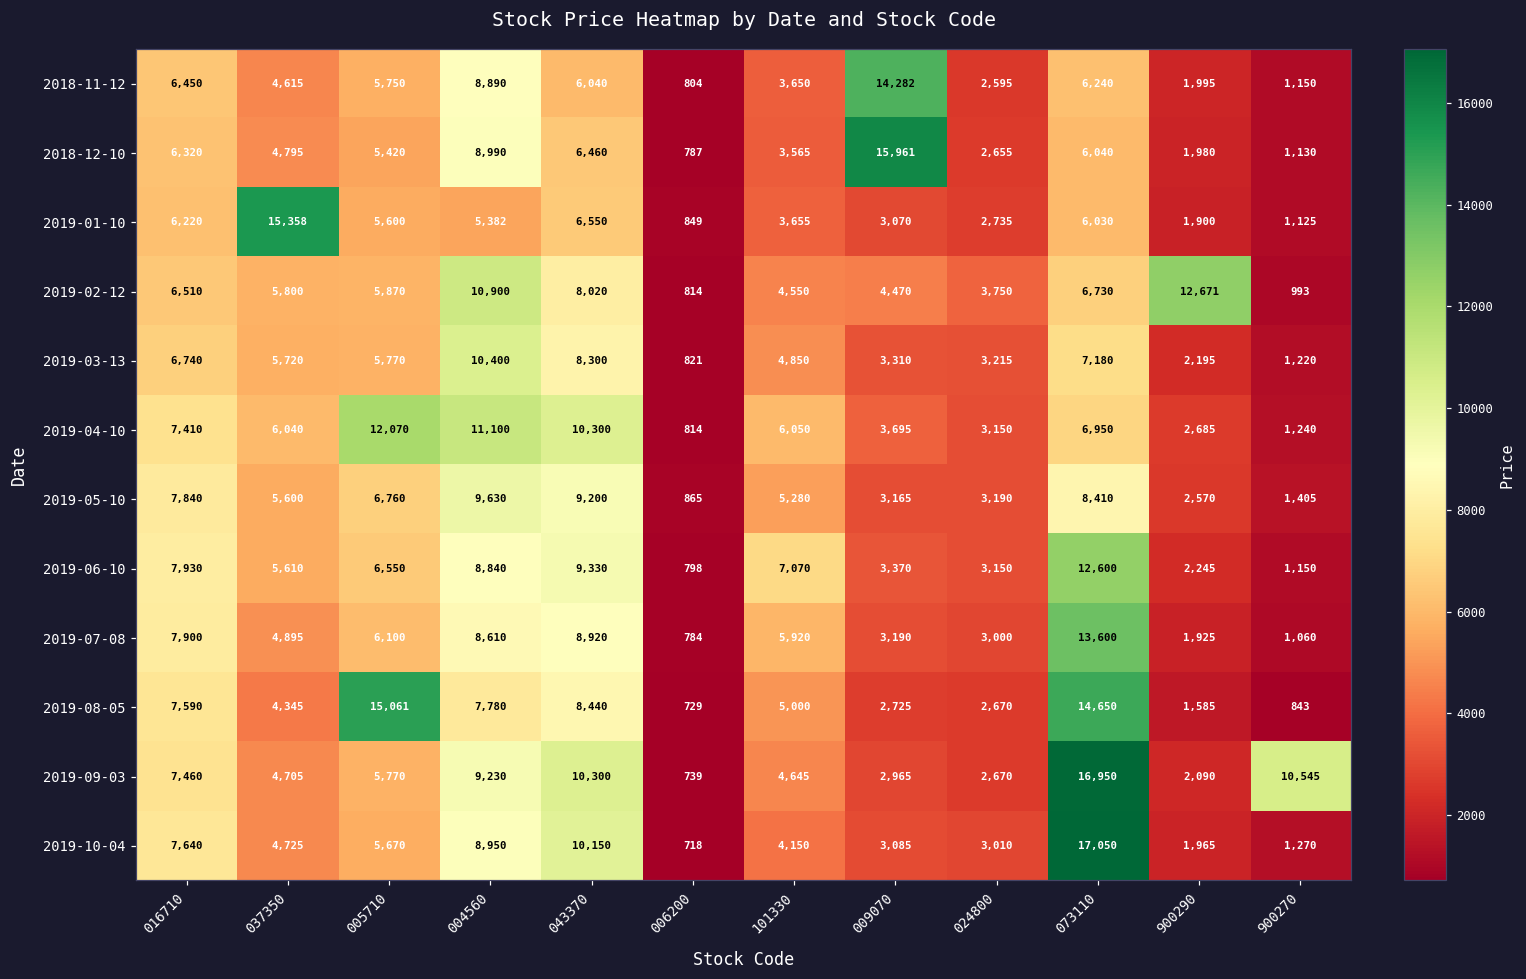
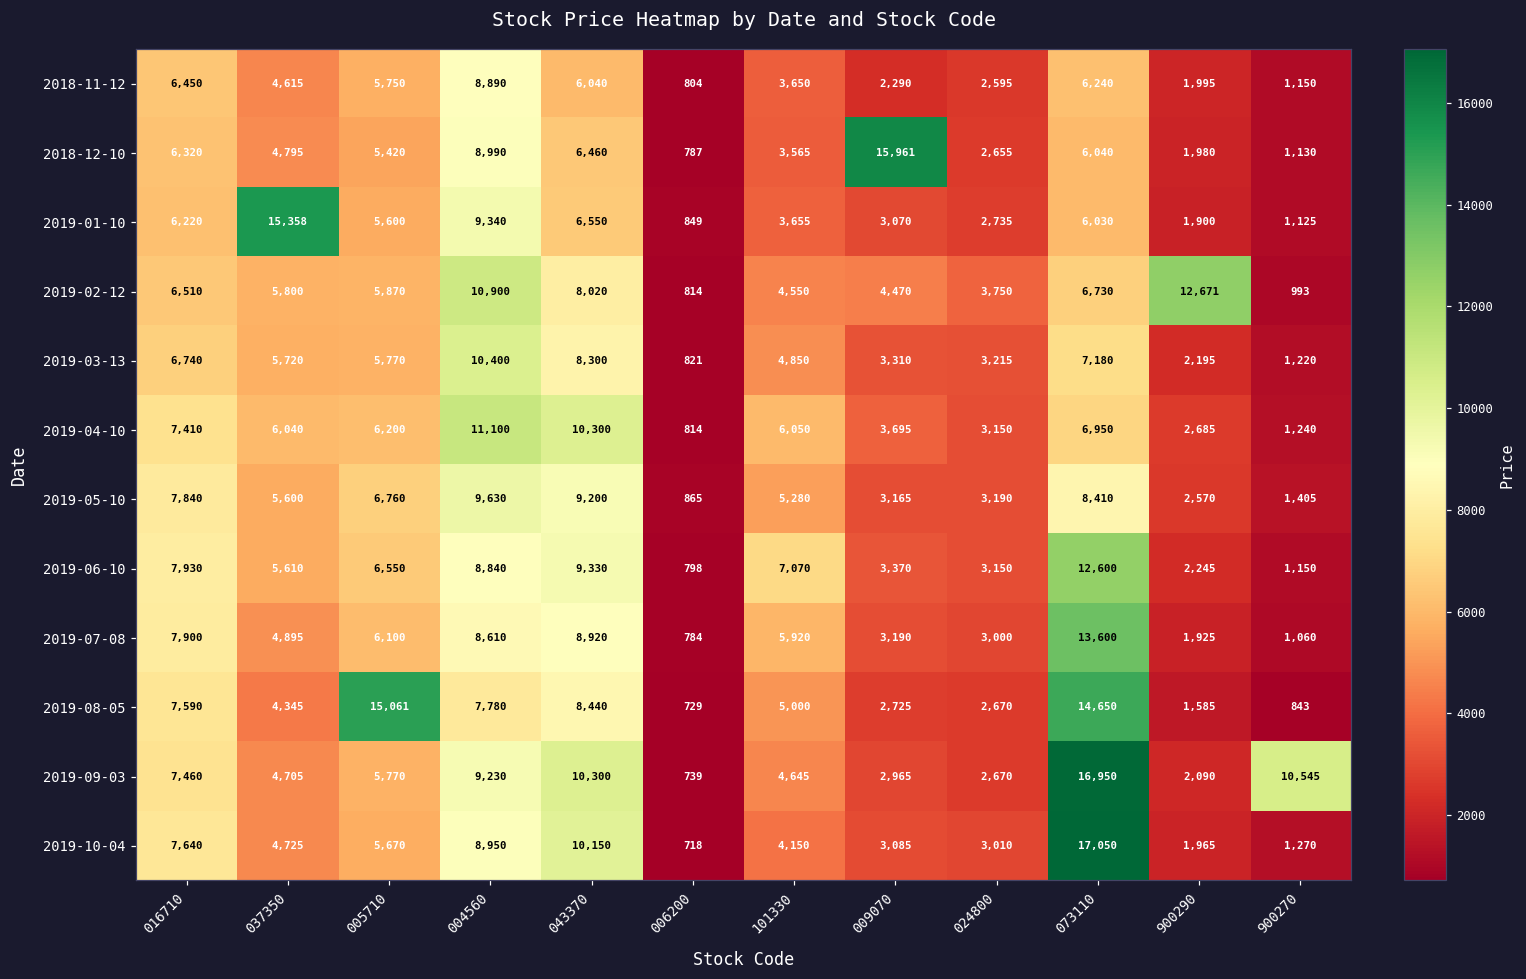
  {
    "2018-11-12": {
      "016710": "6,450",
      "037350": "4,615",
      "005710": "5,750",
      "004560": "8,890",
      "043370": "6,040",
      "006200": "804",
      "101330": "3,650",
-     "009070": "14,282",
+     "009070": "2,290",
      "024800": "2,595",
      "073110": "6,240",
      "900290": "1,995",
      "900270": "1,150"
    },
    "2018-12-10": {
      "016710": "6,320",
      "037350": "4,795",
      "005710": "5,420",
      "004560": "8,990",
      "043370": "6,460",
      "006200": "787",
      "101330": "3,565",
      "009070": "15,961",
      "024800": "2,655",
      "073110": "6,040",
      "900290": "1,980",
      "900270": "1,130"
    },
    "2019-01-10": {
      "016710": "6,220",
      "037350": "15,358",
      "005710": "5,600",
-     "004560": "5,382",
+     "004560": "9,340",
      "043370": "6,550",
      "006200": "849",
      "101330": "3,655",
      "009070": "3,070",
      "024800": "2,735",
      "073110": "6,030",
      "900290": "1,900",
      "900270": "1,125"
    },
    "2019-02-12": {
      "016710": "6,510",
      "037350": "5,800",
      "005710": "5,870",
      "004560": "10,900",
      "043370": "8,020",
      "006200": "814",
      "101330": "4,550",
      "009070": "4,470",
      "024800": "3,750",
      "073110": "6,730",
      "900290": "12,671",
      "900270": "993"
    },
    "2019-03-13": {
      "016710": "6,740",
      "037350": "5,720",
      "005710": "5,770",
      "004560": "10,400",
      "043370": "8,300",
      "006200": "821",
      "101330": "4,850",
      "009070": "3,310",
      "024800": "3,215",
      "073110": "7,180",
      "900290": "2,195",
      "900270": "1,220"
    },
    "2019-04-10": {
      "016710": "7,410",
      "037350": "6,040",
-     "005710": "12,070",
+     "005710": "6,200",
      "004560": "11,100",
      "043370": "10,300",
      "006200": "814",
      "101330": "6,050",
      "009070": "3,695",
      "024800": "3,150",
      "073110": "6,950",
      "900290": "2,685",
      "900270": "1,240"
    },
    "2019-05-10": {
      "016710": "7,840",
      "037350": "5,600",
      "005710": "6,760",
      "004560": "9,630",
      "043370": "9,200",
      "006200": "865",
      "101330": "5,280",
      "009070": "3,165",
      "024800": "3,190",
      "073110": "8,410",
      "900290": "2,570",
      "900270": "1,405"
    },
    "2019-06-10": {
      "016710": "7,930",
      "037350": "5,610",
      "005710": "6,550",
      "004560": "8,840",
      "043370": "9,330",
      "006200": "798",
      "101330": "7,070",
      "009070": "3,370",
      "024800": "3,150",
      "073110": "12,600",
      "900290": "2,245",
      "900270": "1,150"
    },
    "2019-07-08": {
      "016710": "7,900",
      "037350": "4,895",
      "005710": "6,100",
      "004560": "8,610",
      "043370": "8,920",
      "006200": "784",
      "101330": "5,920",
      "009070": "3,190",
      "024800": "3,000",
      "073110": "13,600",
      "900290": "1,925",
      "900270": "1,060"
    },
    "2019-08-05": {
      "016710": "7,590",
      "037350": "4,345",
      "005710": "15,061",
      "004560": "7,780",
      "043370": "8,440",
      "006200": "729",
      "101330": "5,000",
      "009070": "2,725",
      "024800": "2,670",
      "073110": "14,650",
      "900290": "1,585",
      "900270": "843"
    },
    "2019-09-03": {
      "016710": "7,460",
      "037350": "4,705",
      "005710": "5,770",
      "004560": "9,230",
      "043370": "10,300",
      "006200": "739",
      "101330": "4,645",
      "009070": "2,965",
      "024800": "2,670",
      "073110": "16,950",
      "900290": "2,090",
      "900270": "10,545"
    },
    "2019-10-04": {
      "016710": "7,640",
      "037350": "4,725",
      "005710": "5,670",
      "004560": "8,950",
      "043370": "10,150",
      "006200": "718",
      "101330": "4,150",
      "009070": "3,085",
      "024800": "3,010",
      "073110": "17,050",
      "900290": "1,965",
      "900270": "1,270"
    }
  }
